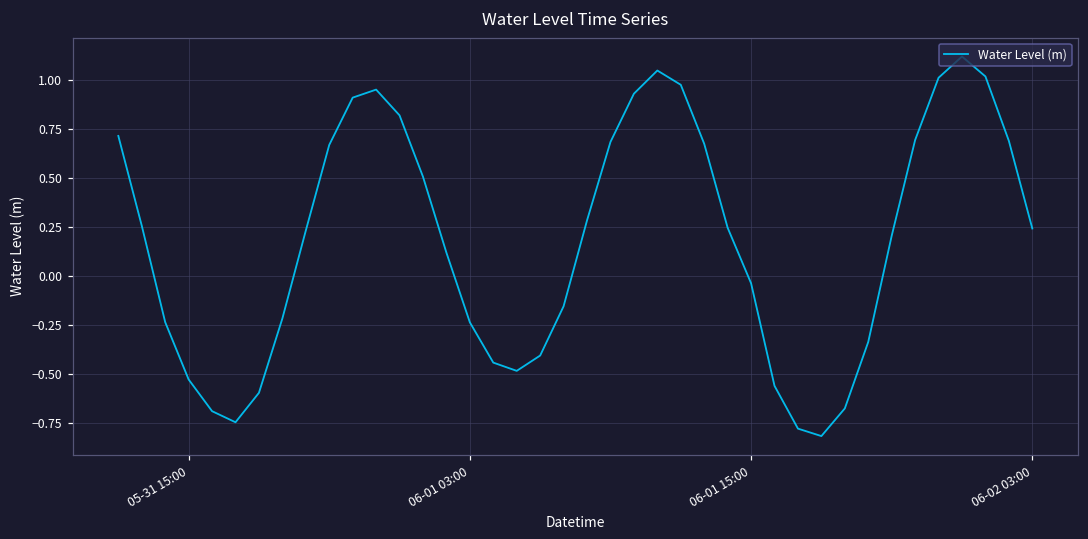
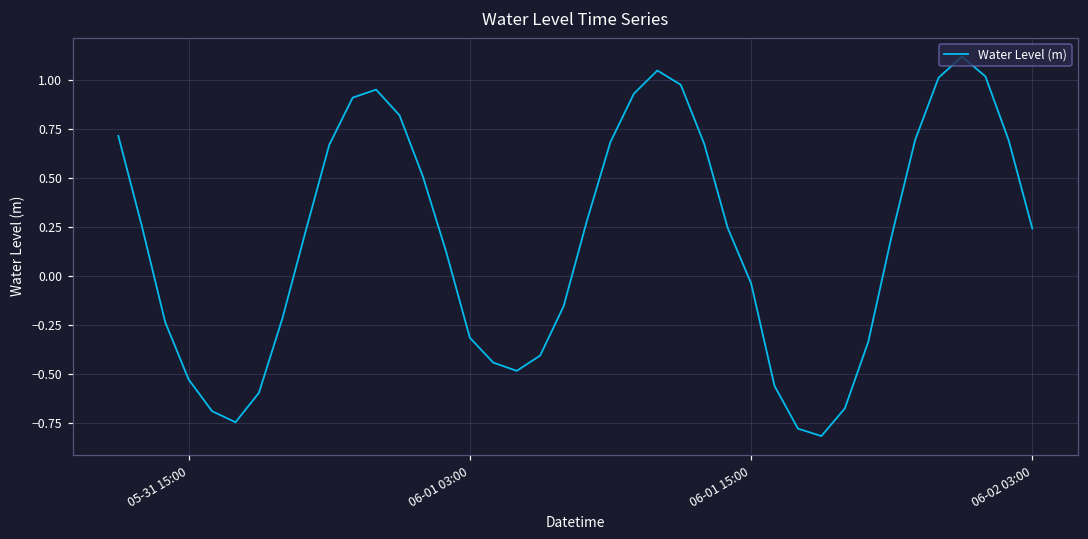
  {
    "05-31 15:00": -0.53,
-   "06-01 03:00": -0.24,
+   "06-01 03:00": -0.31,
    "06-01 15:00": -0.04,
    "06-02 03:00": 0.24
  }
